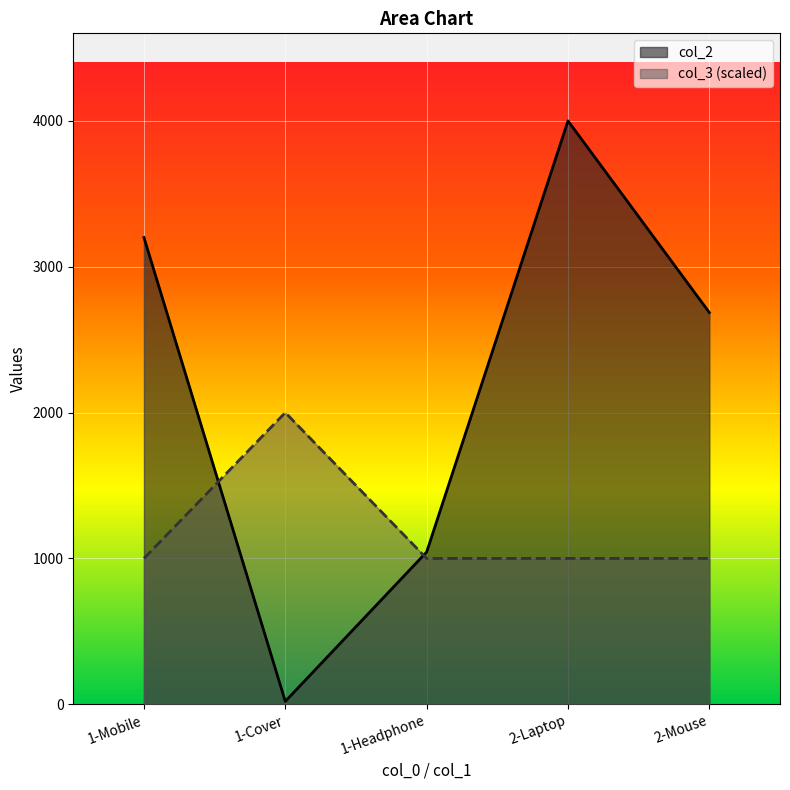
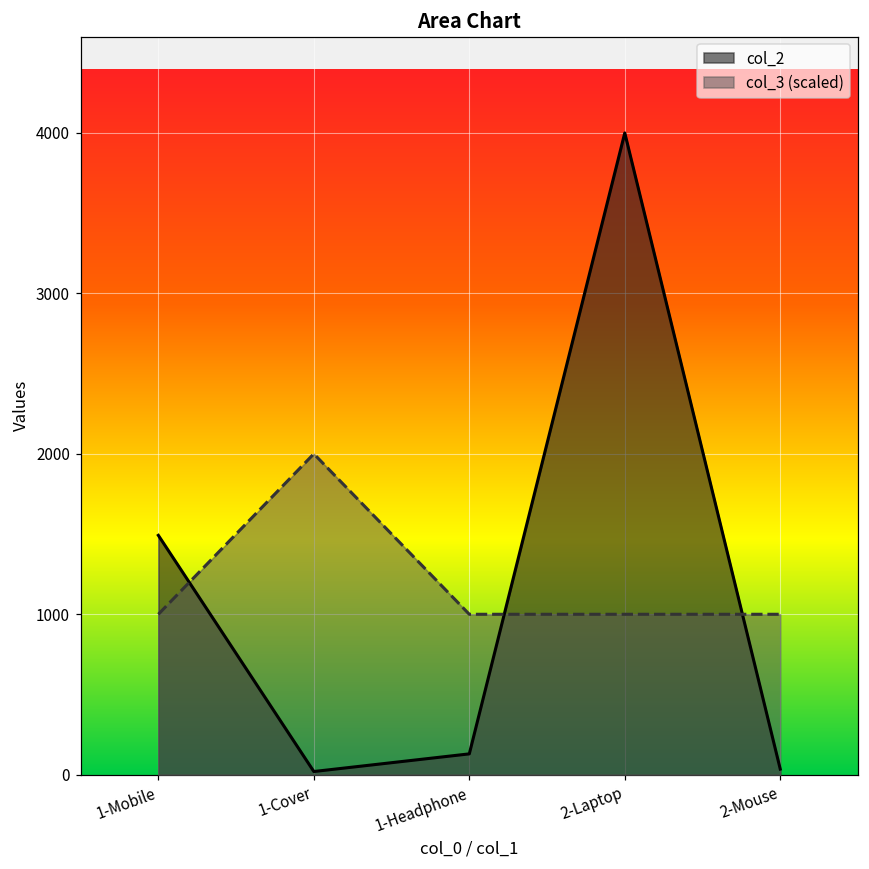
  {
    "col_2": {
-     "1-Mobile": 3200,
+     "1-Mobile": 1490,
      "1-Cover": 20,
-     "1-Headphone": 1040,
+     "1-Headphone": 130,
      "2-Laptop": 4000,
-     "2-Mouse": 2690
+     "2-Mouse": 40
    },
    "col_3 (scaled)": {
      "1-Mobile": 1000,
      "1-Cover": 2000,
      "1-Headphone": 1000,
      "2-Laptop": 1000,
      "2-Mouse": 1000
    }
  }
